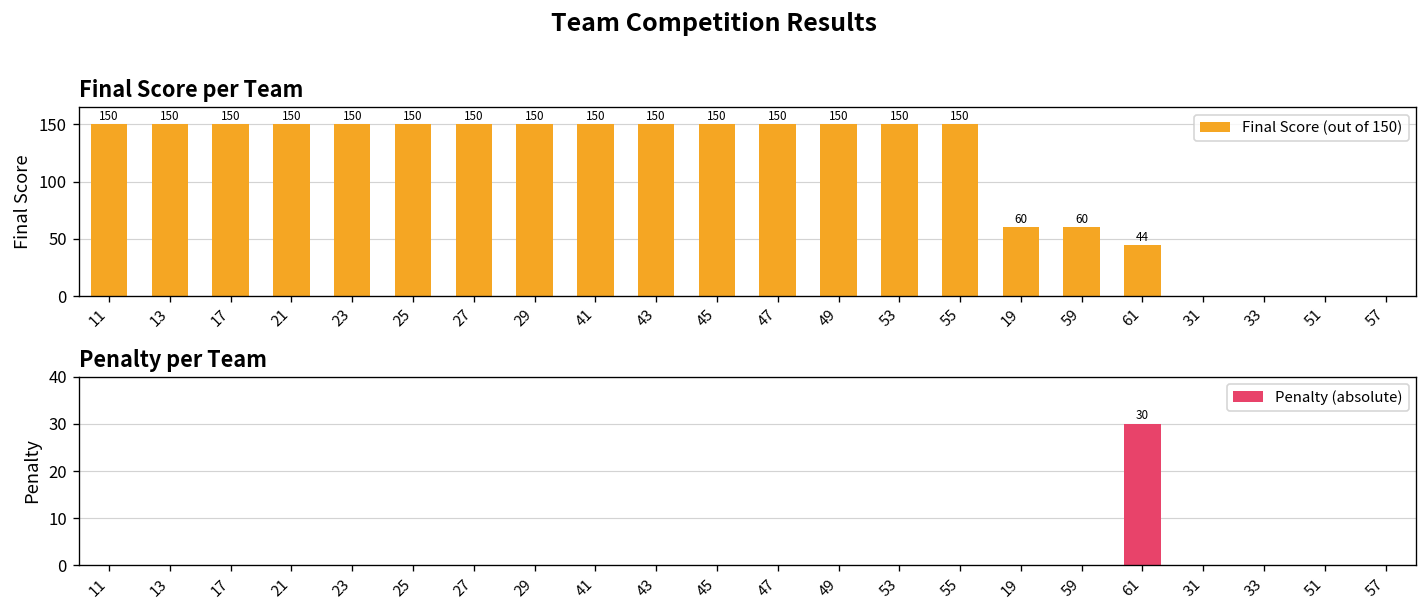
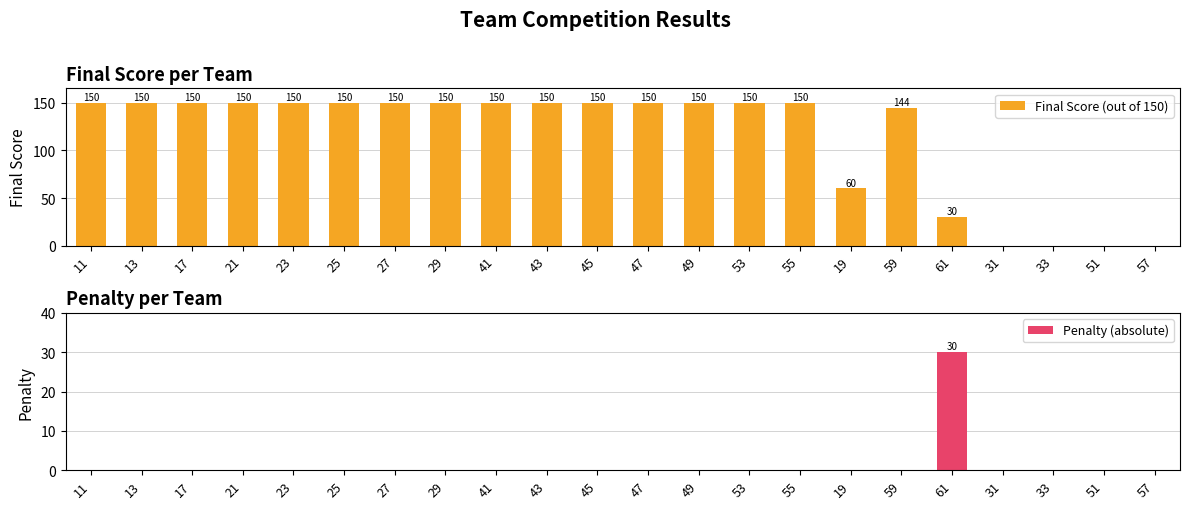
  {
    "Final Score per Team": {
      "11": 150,
      "13": 150,
      "17": 150,
      "21": 150,
      "23": 150,
      "25": 150,
      "27": 150,
      "29": 150,
      "41": 150,
      "43": 150,
      "45": 150,
      "47": 150,
      "49": 150,
      "53": 150,
      "55": 150,
      "19": 60,
-     "59": 60,
-     "61": 44
+     "59": 144,
+     "61": 30
    },
    "Penalty per Team": {
      "61": 30
    }
  }
